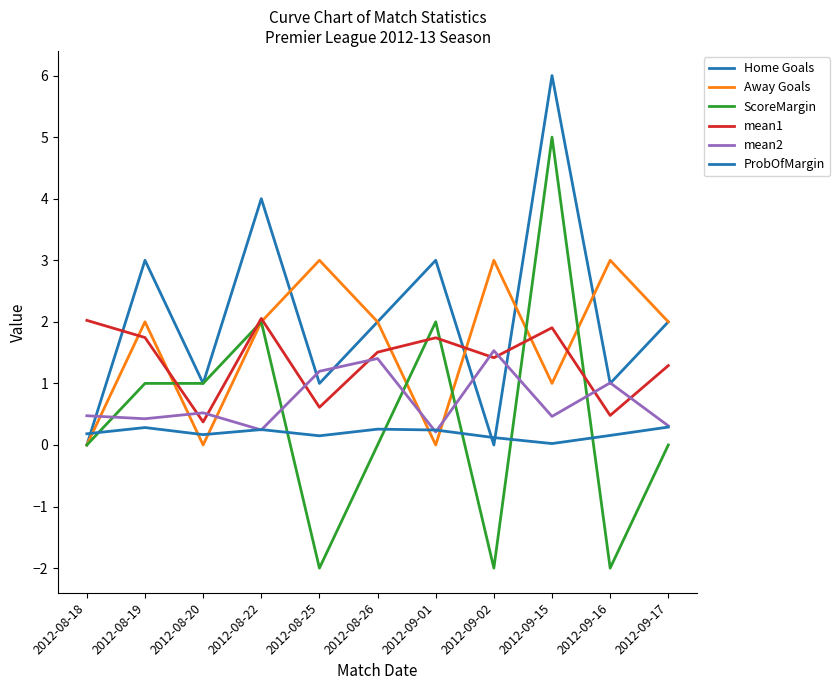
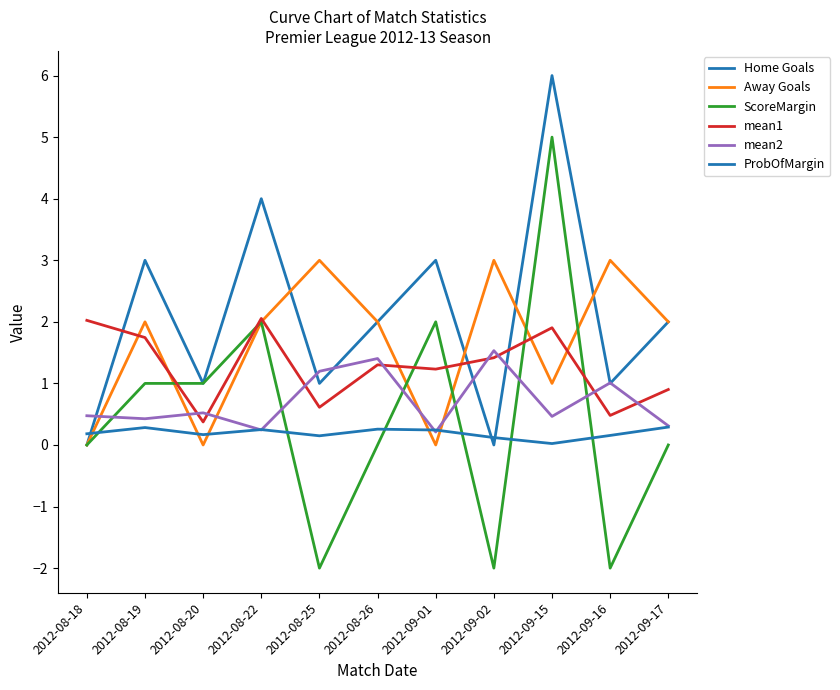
  {
    "Away Goals": {
      "2012-08-19": 2.0,
      "2012-08-20": 0.0,
      "2012-08-25": 3.0,
      "2012-09-01": 0.0,
      "2012-09-02": 3.0,
      "2012-09-15": 1.0,
      "2012-09-16": 3.0
    },
    "ScoreMargin": {
      "2012-08-19": 1.0,
      "2012-08-25": -2.0,
      "2012-08-26": 0.0,
      "2012-09-01": 2.0,
      "2012-09-02": -2.0,
      "2012-09-15": 5.0,
      "2012-09-16": -2.0,
      "2012-09-17": 0.0
    },
    "mean1": {
      "2012-08-18": 2.0,
      "2012-08-19": 1.7,
      "2012-08-20": 0.4,
      "2012-08-22": 2.1,
      "2012-08-25": 0.6,
-     "2012-08-26": 1.5,
-     "2012-09-01": 1.7,
+     "2012-08-26": 1.3,
+     "2012-09-01": 1.2,
      "2012-09-02": 1.4,
      "2012-09-15": 1.9,
      "2012-09-16": 0.5,
-     "2012-09-17": 1.3
+     "2012-09-17": 0.9
    },
    "mean2": {
      "2012-08-18": 0.5,
      "2012-08-19": 0.4,
      "2012-08-20": 0.5,
      "2012-08-25": 1.2,
      "2012-08-26": 1.4,
      "2012-09-02": 1.5,
      "2012-09-15": 0.5
    }
  }
